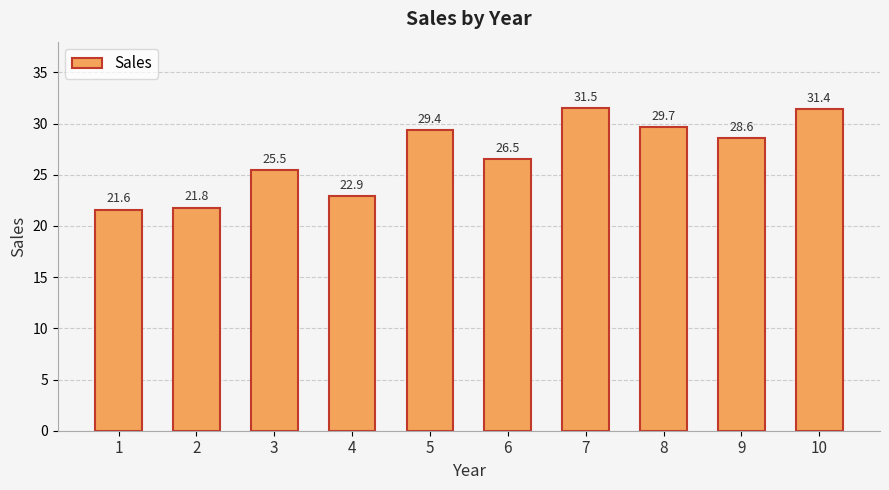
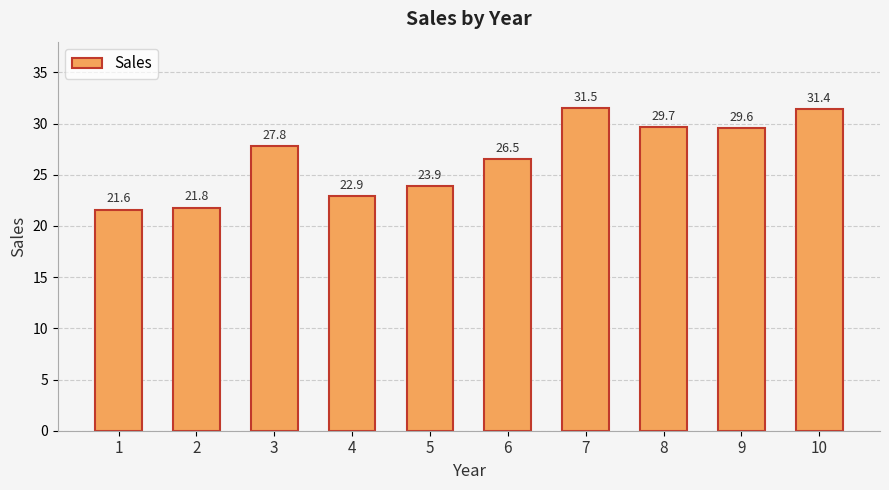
  {
    "1": 21.6,
    "2": 21.8,
-   "3": 25.5,
+   "3": 27.8,
    "4": 22.9,
-   "5": 29.4,
+   "5": 23.9,
    "6": 26.5,
    "7": 31.5,
    "8": 29.7,
-   "9": 28.6,
+   "9": 29.6,
    "10": 31.4
  }
